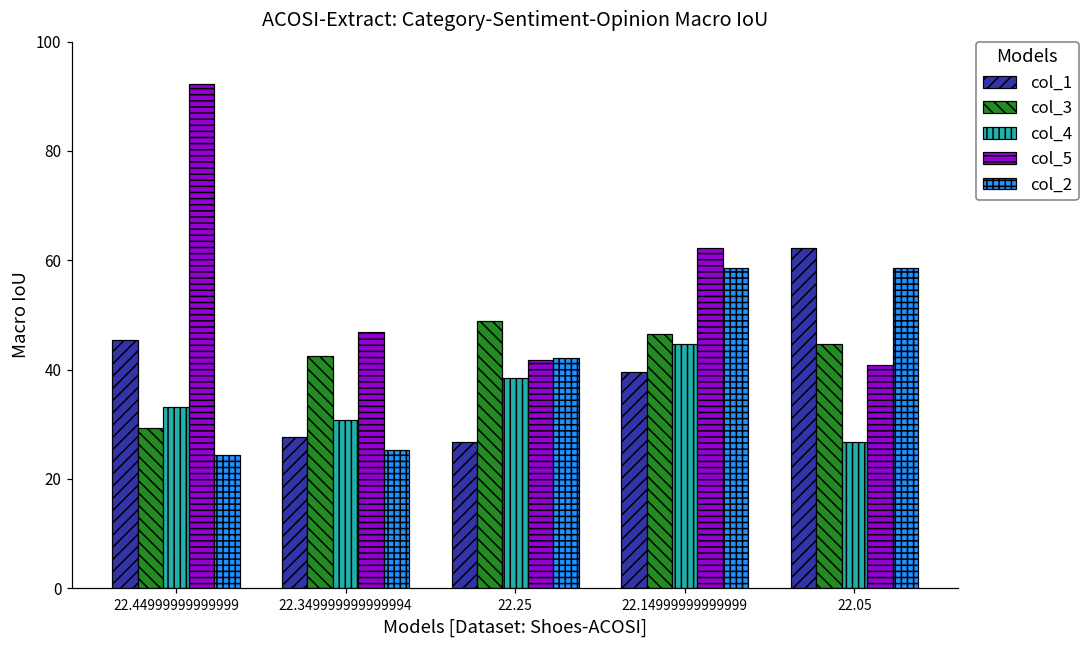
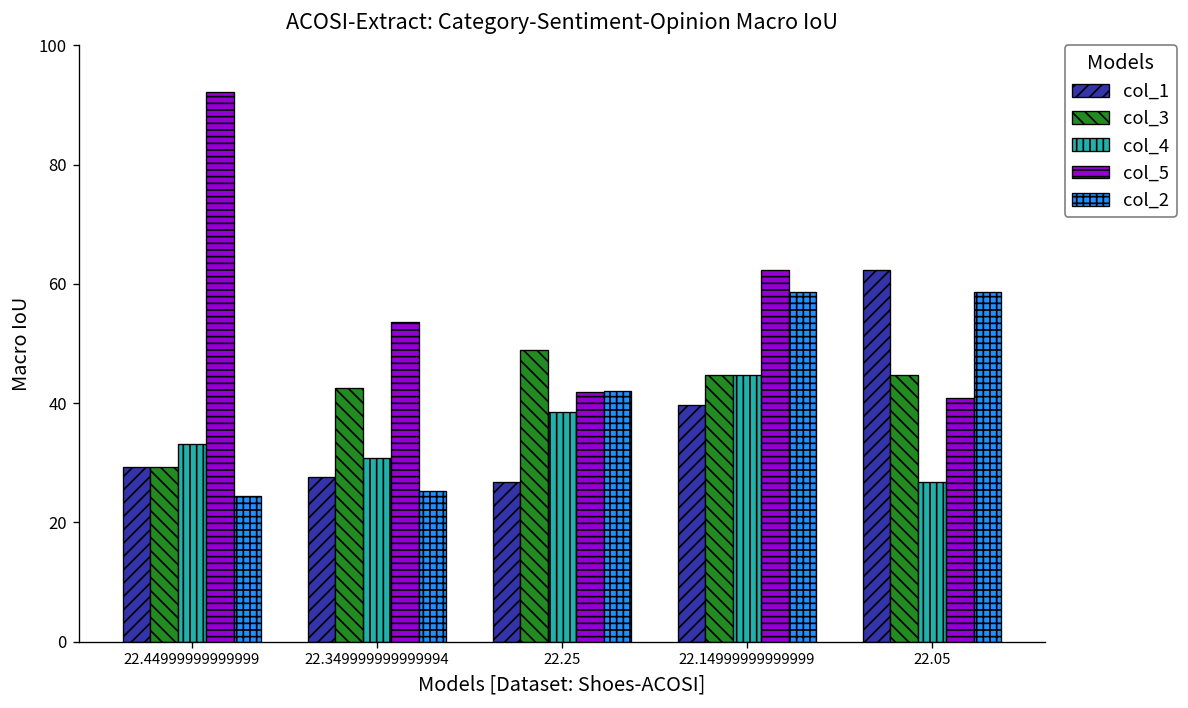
  {
    "col_1": {
-     "22.44999999999999": 45,
+     "22.44999999999999": 29,
      "22.349999999999994": 28,
      "22.25": 27,
      "22.14999999999999": 40,
      "22.05": 62
    },
    "col_3": {
      "22.44999999999999": 29,
      "22.349999999999994": 43,
      "22.25": 49,
-     "22.14999999999999": 47,
+     "22.14999999999999": 45,
      "22.05": 45
    },
    "col_4": {
      "22.44999999999999": 33,
      "22.349999999999994": 31,
      "22.25": 38,
      "22.14999999999999": 45,
      "22.05": 27
    },
    "col_5": {
      "22.44999999999999": 92,
-     "22.349999999999994": 47,
+     "22.349999999999994": 54,
      "22.25": 42,
      "22.14999999999999": 62,
      "22.05": 41
    },
    "col_2": {
      "22.44999999999999": 24,
      "22.349999999999994": 25,
      "22.25": 42,
      "22.14999999999999": 59,
      "22.05": 59
    }
  }
